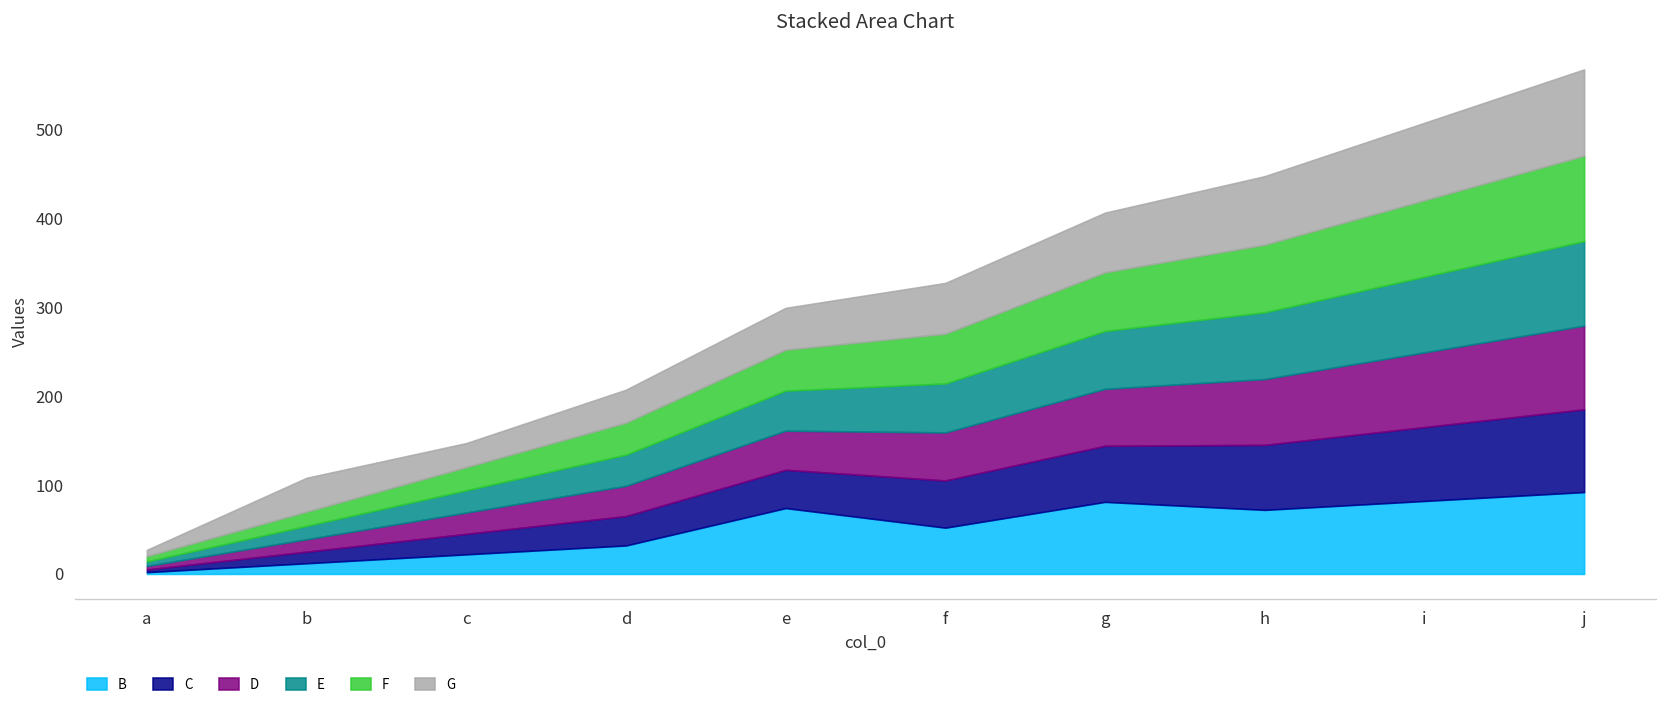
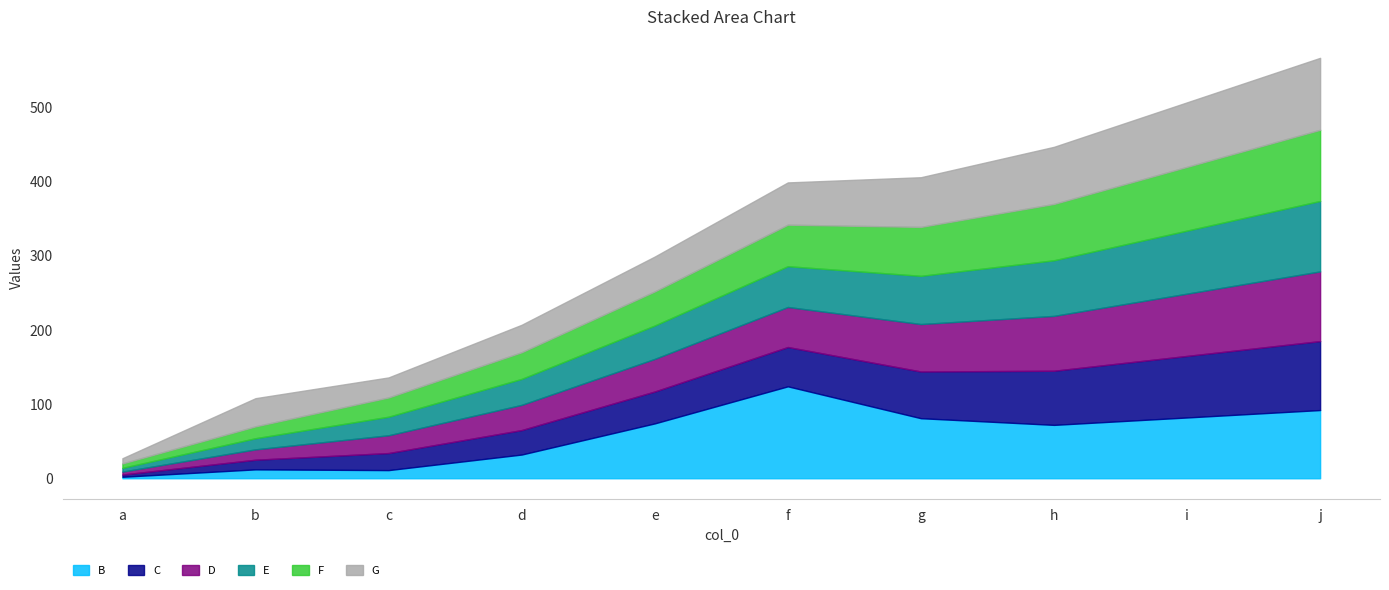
  {
    "B": {
      "b": 10,
-     "c": 20,
+     "c": 10,
      "d": 30,
      "e": 70,
-     "f": 50,
+     "f": 120,
      "g": 80,
      "h": 70,
      "i": 80,
      "j": 90
    },
    "C": {
      "b": 10,
      "c": 20,
      "d": 30,
      "e": 40,
      "f": 50,
      "g": 60,
      "h": 70,
      "i": 80,
      "j": 90
    },
    "D": {
      "a": 0,
      "b": 10,
      "c": 20,
      "d": 30,
      "e": 40,
      "f": 50,
      "g": 60,
      "h": 70,
      "i": 80,
      "j": 90
    },
    "E": {
      "a": 10,
      "b": 20,
      "c": 30,
      "d": 40,
      "e": 50,
      "f": 60,
      "g": 70,
      "h": 80,
      "i": 90,
      "j": 100
    },
    "F": {
      "a": 10,
      "b": 20,
      "c": 30,
      "d": 40,
      "e": 50,
      "f": 60,
      "g": 70,
      "h": 80,
      "i": 90,
      "j": 100
    },
    "G": {
      "a": 10,
      "b": 40,
      "c": 30,
      "d": 40,
      "e": 50,
      "f": 60,
      "g": 70,
      "h": 80,
      "i": 90,
      "j": 100
    }
  }
